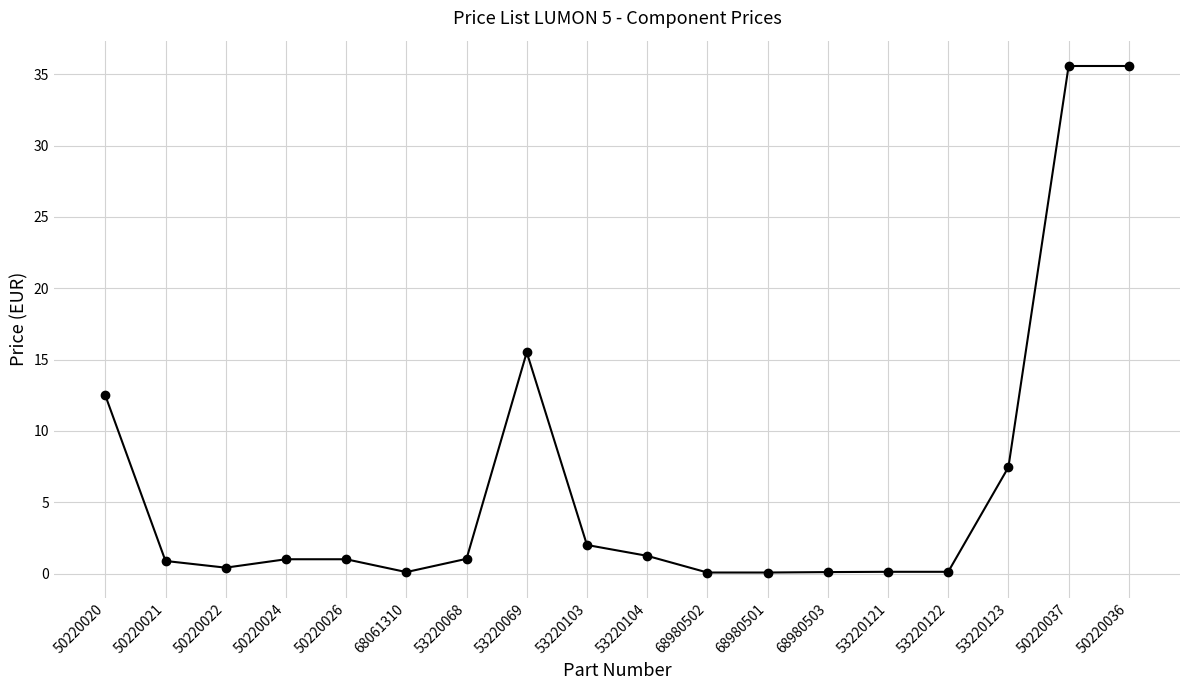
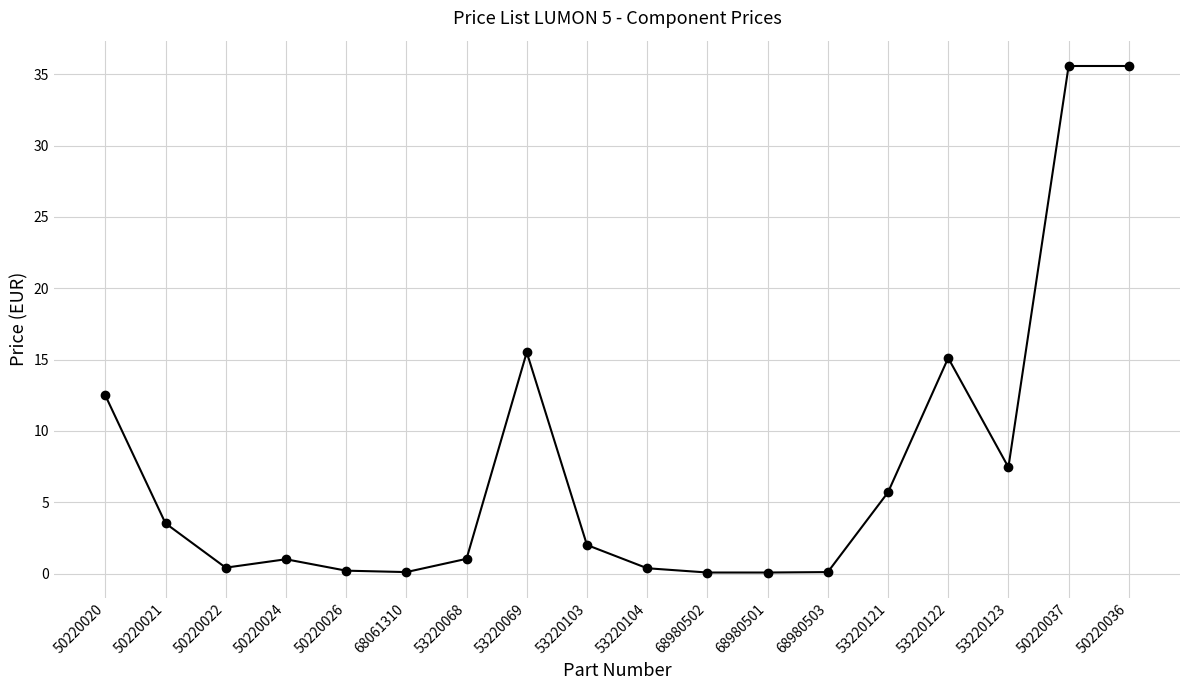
  {
    "50220020": 12.5,
-   "50220021": 0.9,
+   "50220021": 3.5,
    "50220022": 0.4,
    "50220024": 1.0,
-   "50220026": 1.0,
+   "50220026": 0.2,
    "68061310": 0.1,
    "53220068": 1.0,
    "53220069": 15.5,
    "53220103": 2.0,
-   "53220104": 1.2,
+   "53220104": 0.4,
    "68980502": 0.1,
    "68980501": 0.1,
    "68980503": 0.1,
-   "53220121": 0.1,
-   "53220122": 0.1,
+   "53220121": 5.7,
+   "53220122": 15.1,
    "53220123": 7.5,
    "50220037": 35.6,
    "50220036": 35.6
  }
